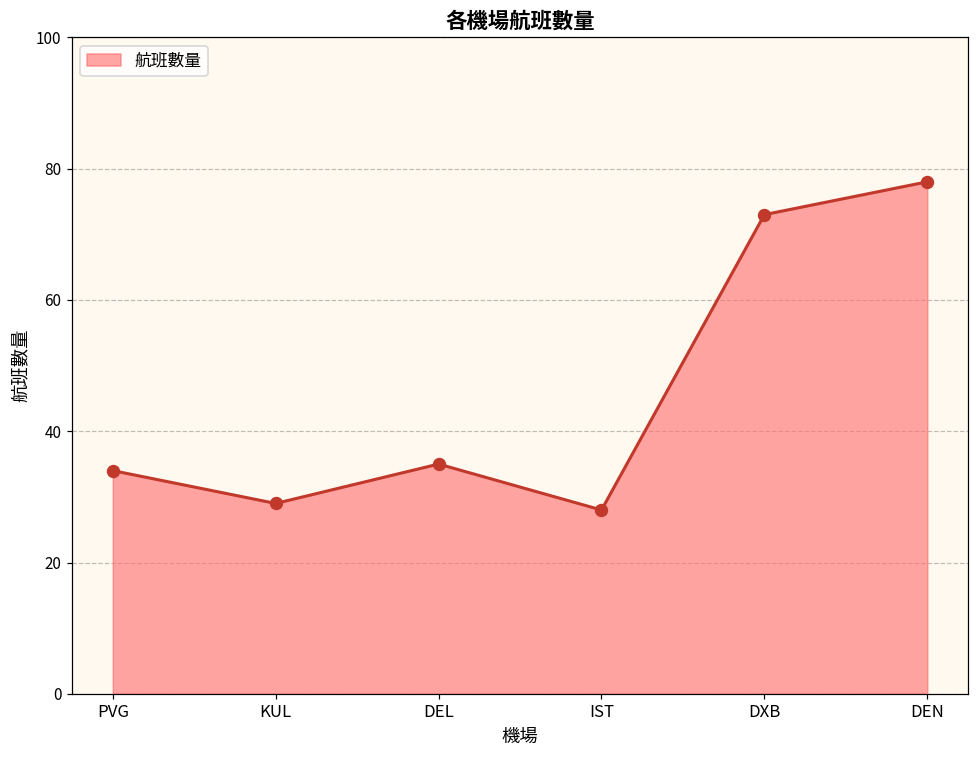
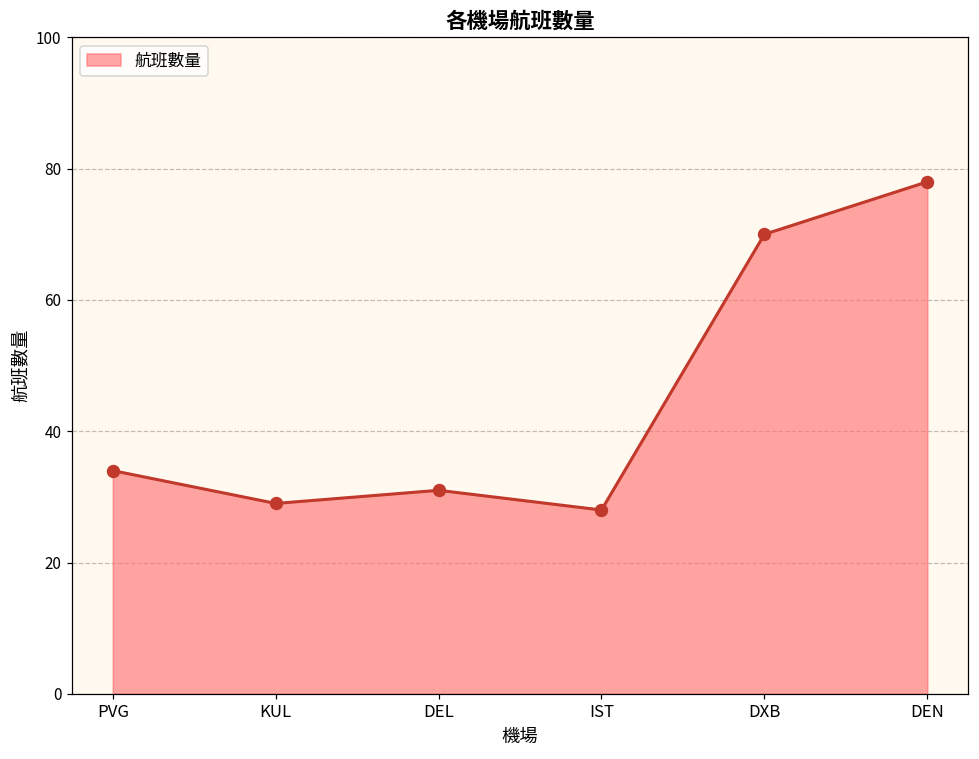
  {
    "PVG": 34,
    "KUL": 29,
-   "DEL": 35,
+   "DEL": 31,
    "IST": 28,
-   "DXB": 73,
+   "DXB": 70,
    "DEN": 78
  }
